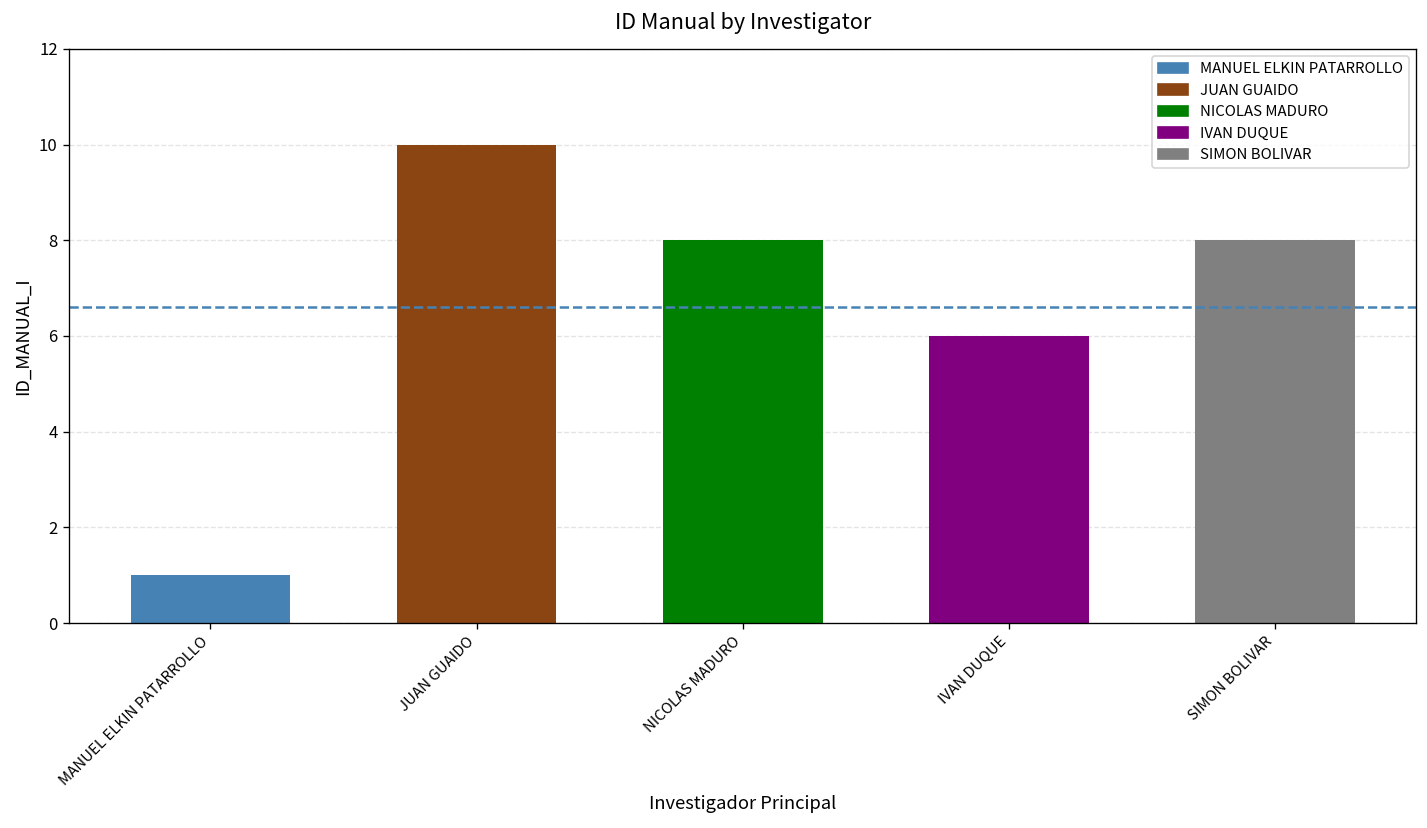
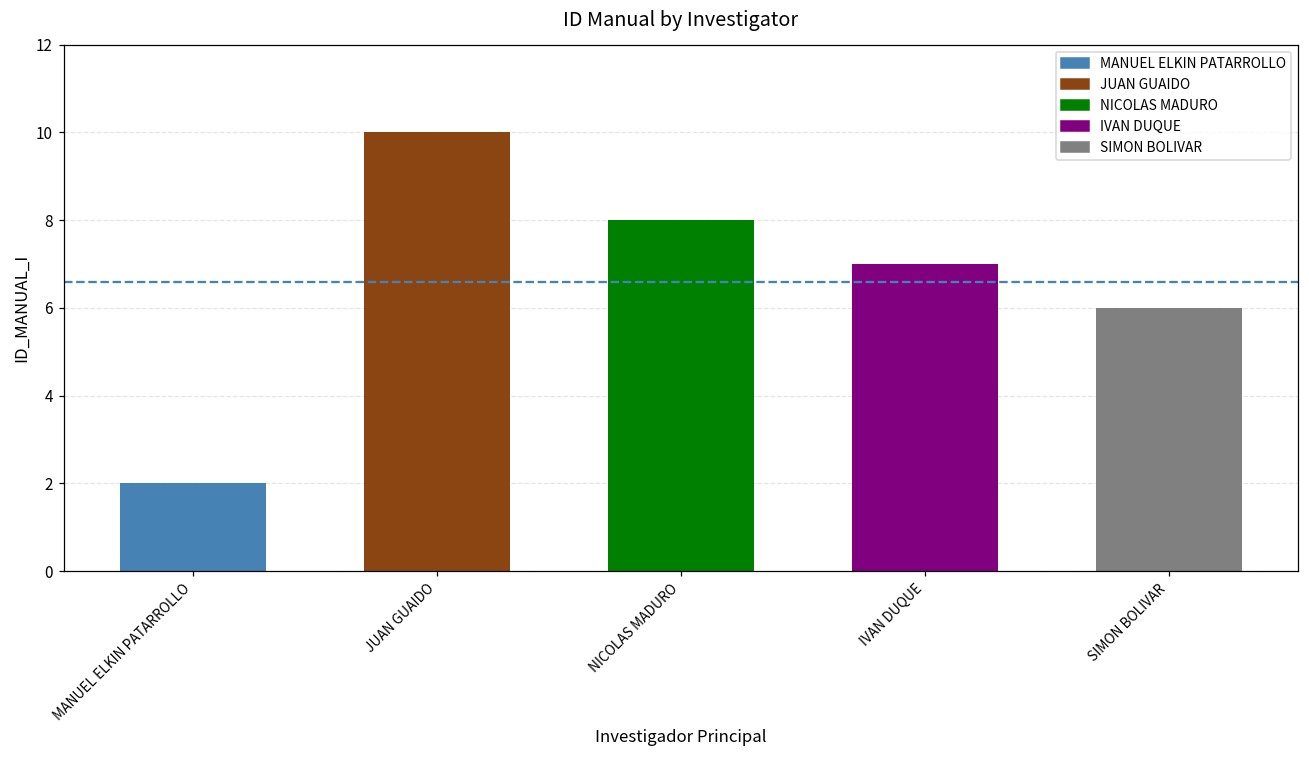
  {
-   "MANUEL ELKIN PATARROLLO": 1,
+   "MANUEL ELKIN PATARROLLO": 2,
    "JUAN GUAIDO": 10,
    "NICOLAS MADURO": 8,
-   "IVAN DUQUE": 6,
-   "SIMON BOLIVAR": 8
+   "IVAN DUQUE": 7,
+   "SIMON BOLIVAR": 6
  }
